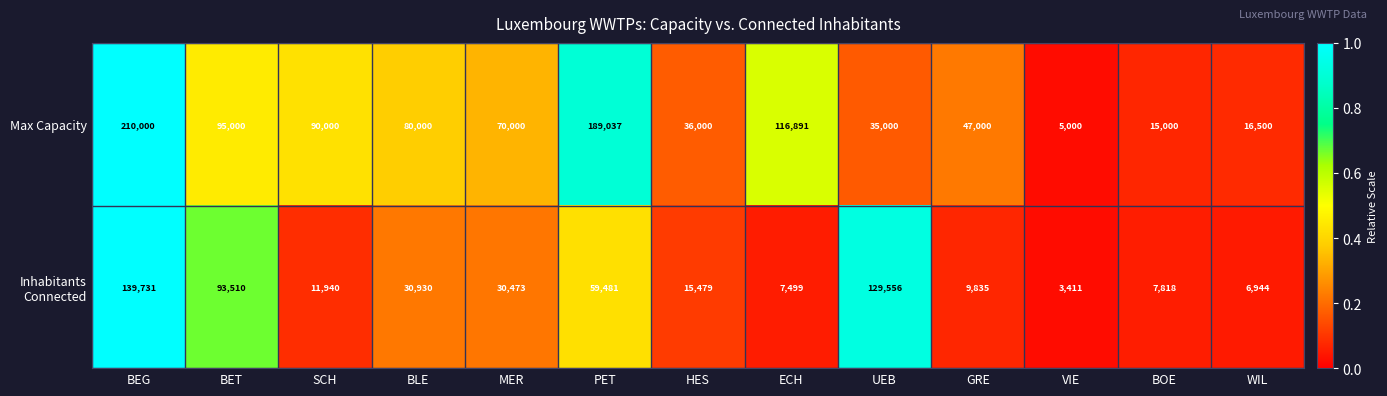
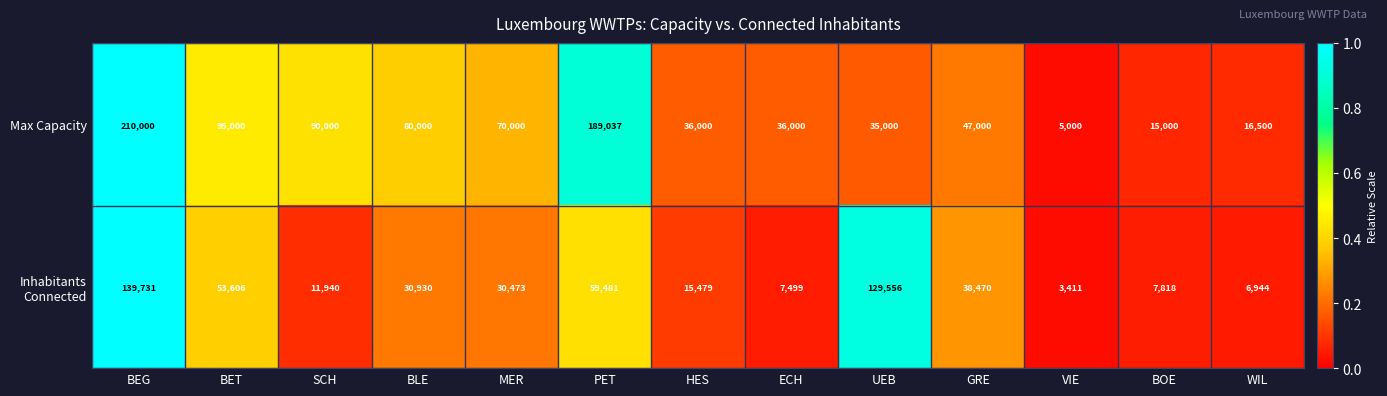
  {
    "Max Capacity": {
      "BEG": "210,000",
      "BET": "95,000",
      "SCH": "90,000",
      "BLE": "80,000",
      "MER": "70,000",
      "PET": "189,037",
      "HES": "36,000",
-     "ECH": "116,891",
+     "ECH": "36,000",
      "UEB": "35,000",
      "GRE": "47,000",
      "VIE": "5,000",
      "BOE": "15,000",
      "WIL": "16,500"
    },
    "Inhabitants Connected": {
      "BEG": "139,731",
-     "BET": "93,510",
+     "BET": "53,606",
      "SCH": "11,940",
      "BLE": "30,930",
      "MER": "30,473",
      "PET": "59,481",
      "HES": "15,479",
      "ECH": "7,499",
      "UEB": "129,556",
-     "GRE": "9,835",
+     "GRE": "38,470",
      "VIE": "3,411",
      "BOE": "7,818",
      "WIL": "6,944"
    }
  }
